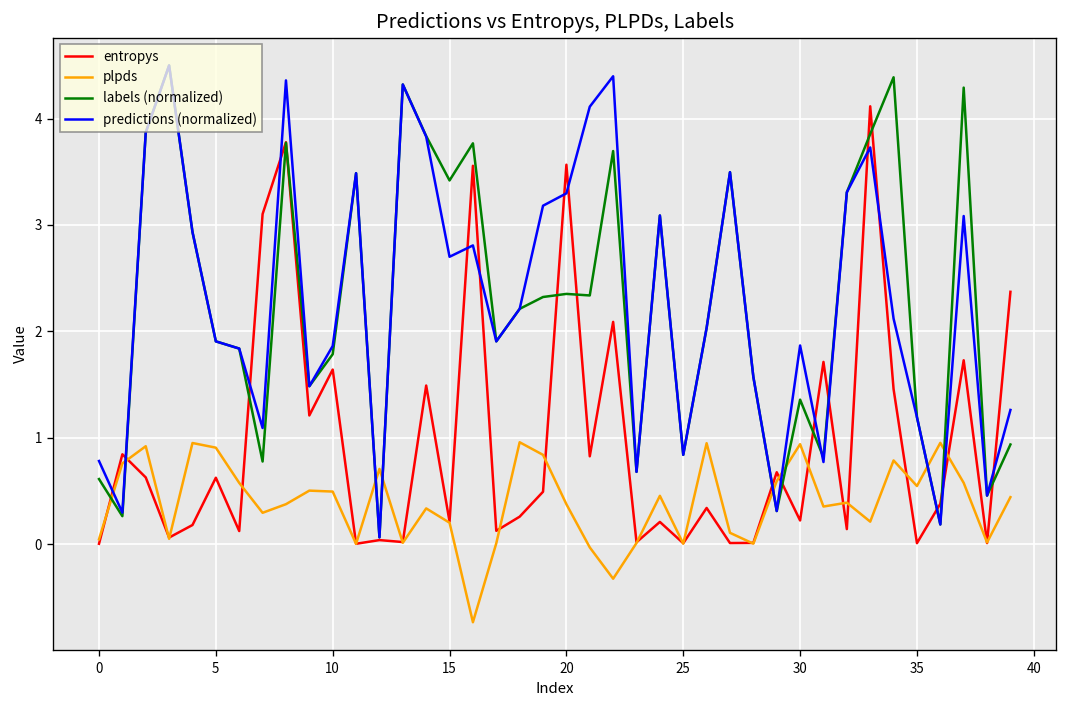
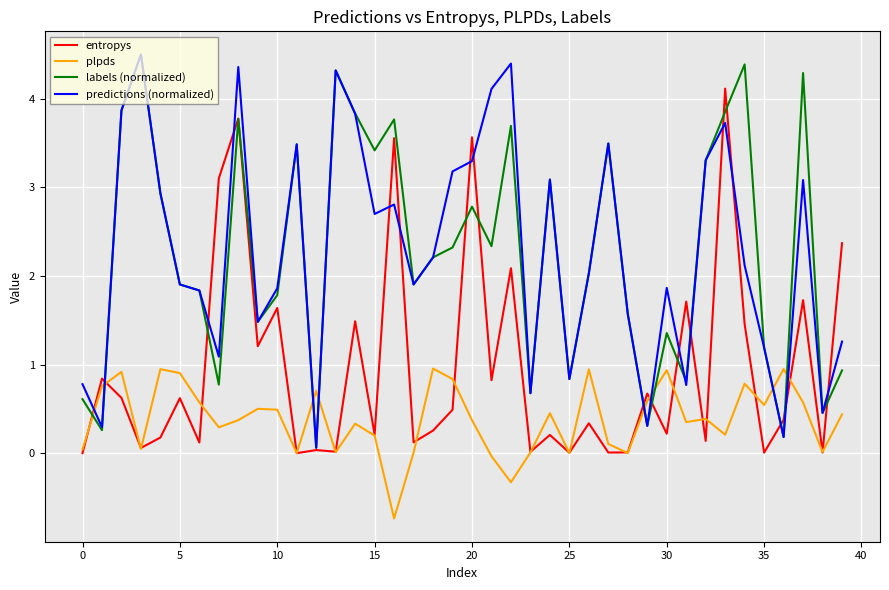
  {
    "entropys": {
      "0": 0.0,
      "5": 0.6,
      "10": 1.6,
      "20": 3.6,
      "30": 0.2,
      "35": 0.0
    },
    "plpds": {
      "0": 0.0,
      "5": 0.9,
      "10": 0.5,
      "20": 0.4,
      "30": 0.9,
      "35": 0.5
    },
    "labels (normalized)": {
      "0": 0.6,
      "10": 1.8,
      "15": 3.4,
-     "20": 2.4,
+     "20": 2.8,
      "30": 1.4
    },
    "predictions (normalized)": {
      "0": 0.8,
      "10": 1.9,
      "15": 2.7,
      "20": 3.3,
      "30": 1.9
    }
  }
